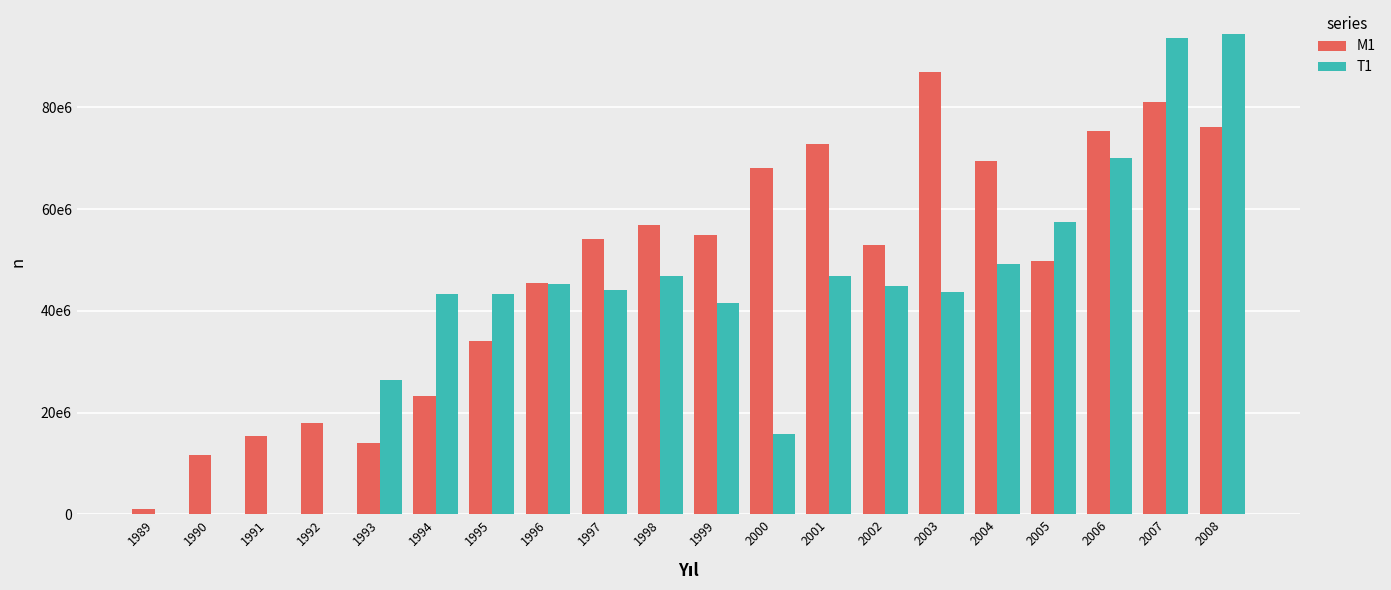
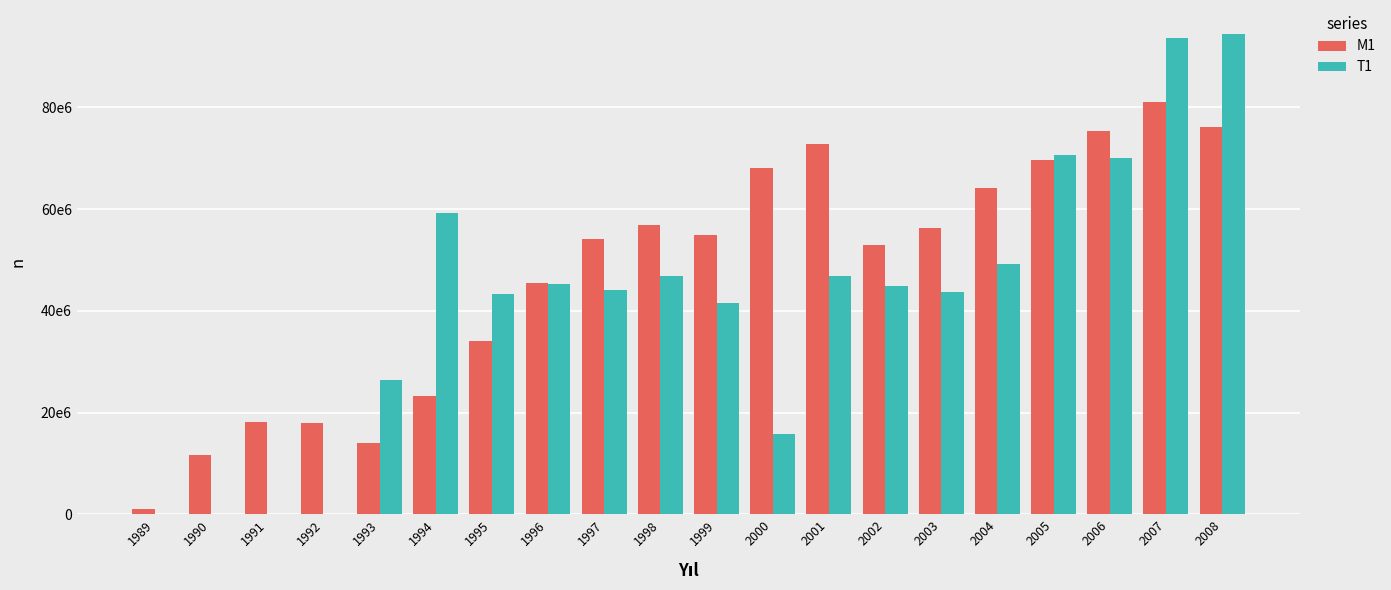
  {
    "M1": {
      "1989": 1000000,
      "1990": 12000000,
-     "1991": 15000000,
+     "1991": 18000000,
      "1992": 18000000,
      "1993": 14000000,
      "1994": 23000000,
      "1995": 34000000,
      "1996": 45000000,
      "1997": 54000000,
      "1998": 57000000,
      "1999": 55000000,
      "2000": 68000000,
      "2001": 73000000,
      "2002": 53000000,
-     "2003": 87000000,
-     "2004": 69000000,
-     "2005": 50000000,
+     "2003": 56000000,
+     "2004": 64000000,
+     "2005": 70000000,
      "2006": 75000000,
      "2007": 81000000,
      "2008": 76000000
    },
    "T1": {
      "1989": 0,
      "1990": 0,
      "1991": 0,
      "1992": 0,
      "1993": 26000000,
-     "1994": 43000000,
+     "1994": 59000000,
      "1995": 43000000,
      "1996": 45000000,
      "1997": 44000000,
      "1998": 47000000,
      "1999": 42000000,
      "2000": 16000000,
      "2001": 47000000,
      "2002": 45000000,
      "2003": 44000000,
      "2004": 49000000,
-     "2005": 58000000,
+     "2005": 71000000,
      "2006": 70000000,
      "2007": 94000000,
      "2008": 94000000
    }
  }
